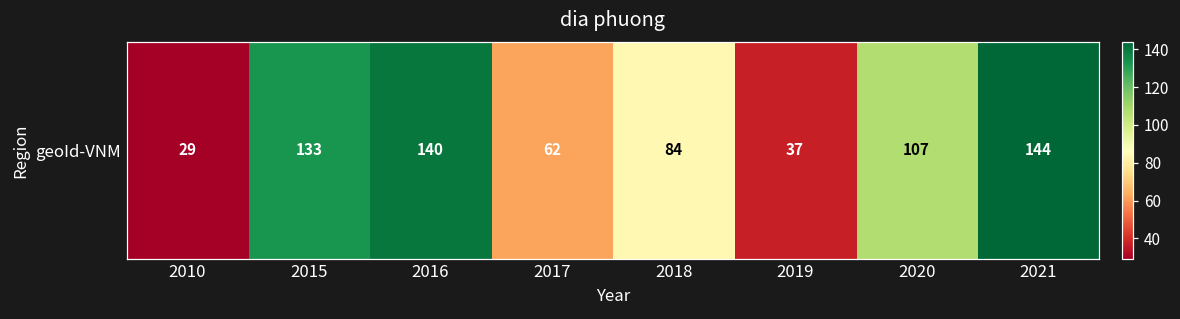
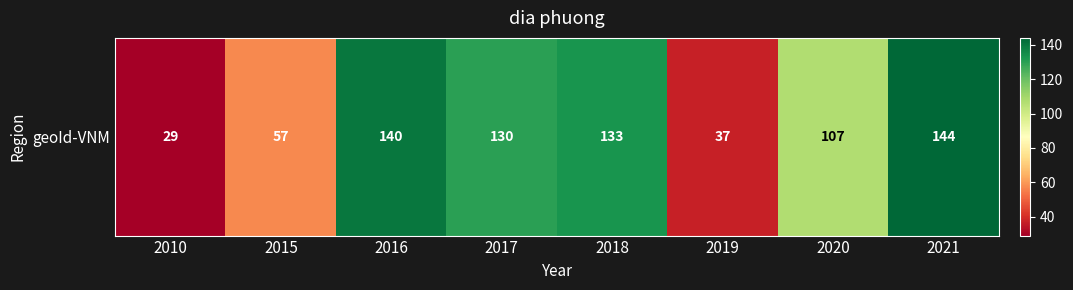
  {
    "geoId-VNM": {
      "2010": 29,
-     "2015": 133,
+     "2015": 57,
      "2016": 140,
-     "2017": 62,
-     "2018": 84,
+     "2017": 130,
+     "2018": 133,
      "2019": 37,
      "2020": 107,
      "2021": 144
    }
  }
